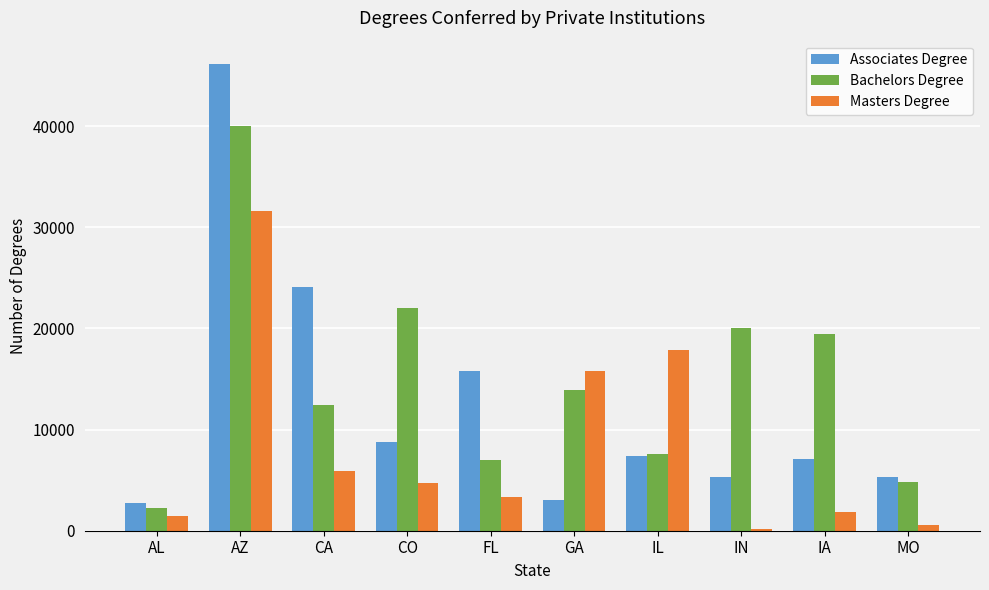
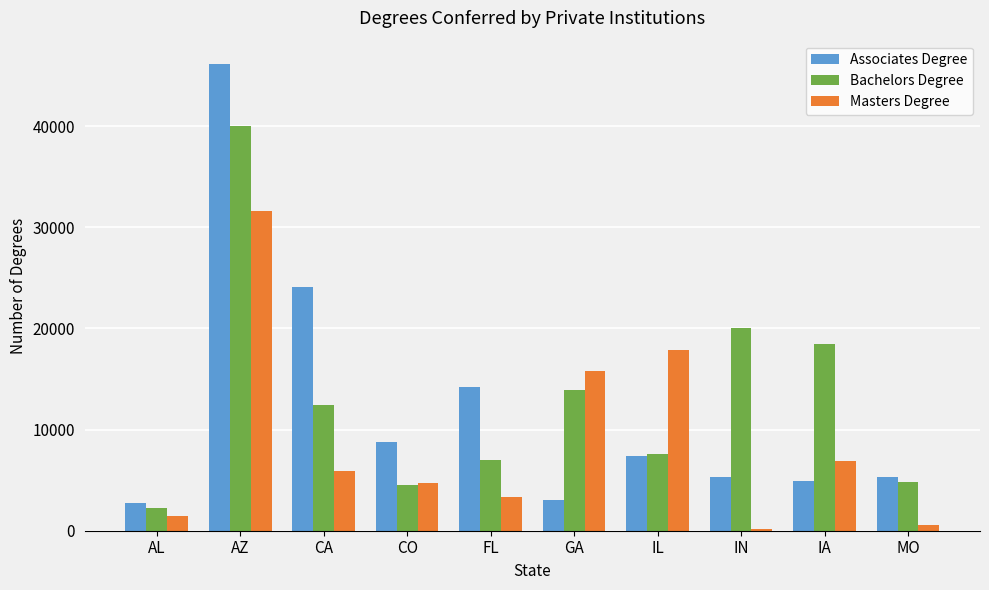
  {
    "Associates Degree": {
      "AL": 2700,
      "AZ": 46200,
      "CA": 24100,
      "CO": 8800,
-     "FL": 15800,
+     "FL": 14200,
      "GA": 3000,
      "IL": 7400,
      "IN": 5300,
-     "IA": 7100,
+     "IA": 4900,
      "MO": 5400
    },
    "Bachelors Degree": {
      "AL": 2300,
      "AZ": 40000,
      "CA": 12400,
-     "CO": 22000,
+     "CO": 4600,
      "FL": 7000,
      "GA": 13900,
      "IL": 7600,
      "IN": 20100,
-     "IA": 19500,
+     "IA": 18400,
      "MO": 4800
    },
    "Masters Degree": {
      "AL": 1400,
      "AZ": 31600,
      "CA": 5900,
      "CO": 4700,
      "FL": 3300,
      "GA": 15800,
      "IL": 17800,
-     "IA": 1900,
+     "IA": 6900,
      "MO": 600
    }
  }
